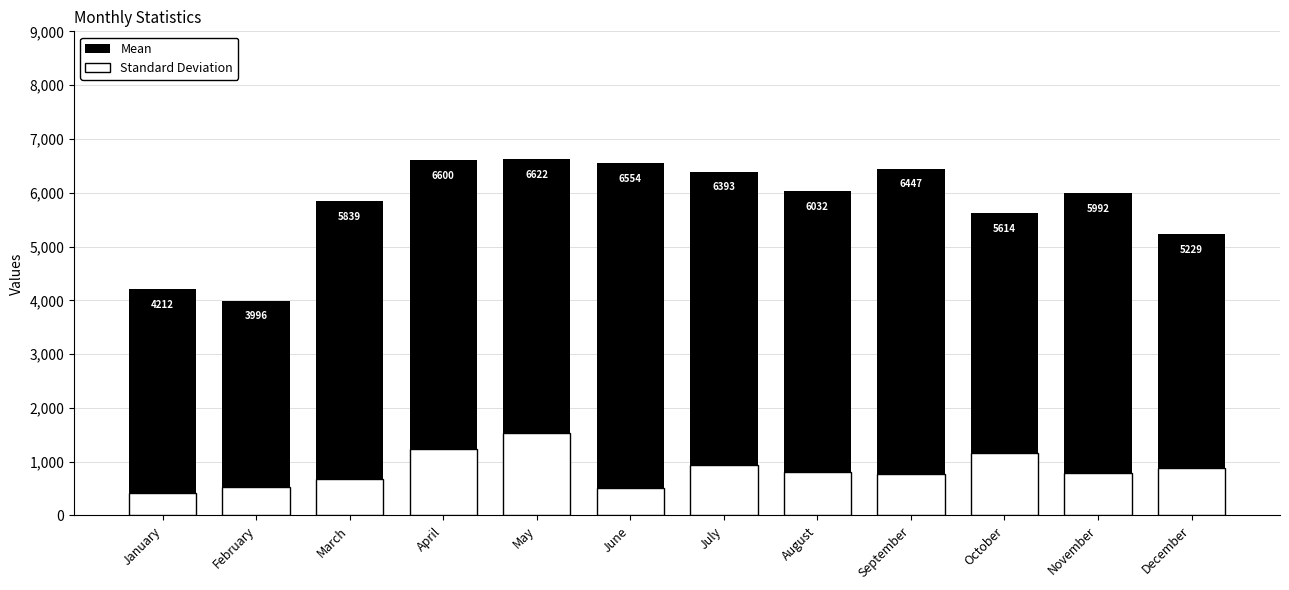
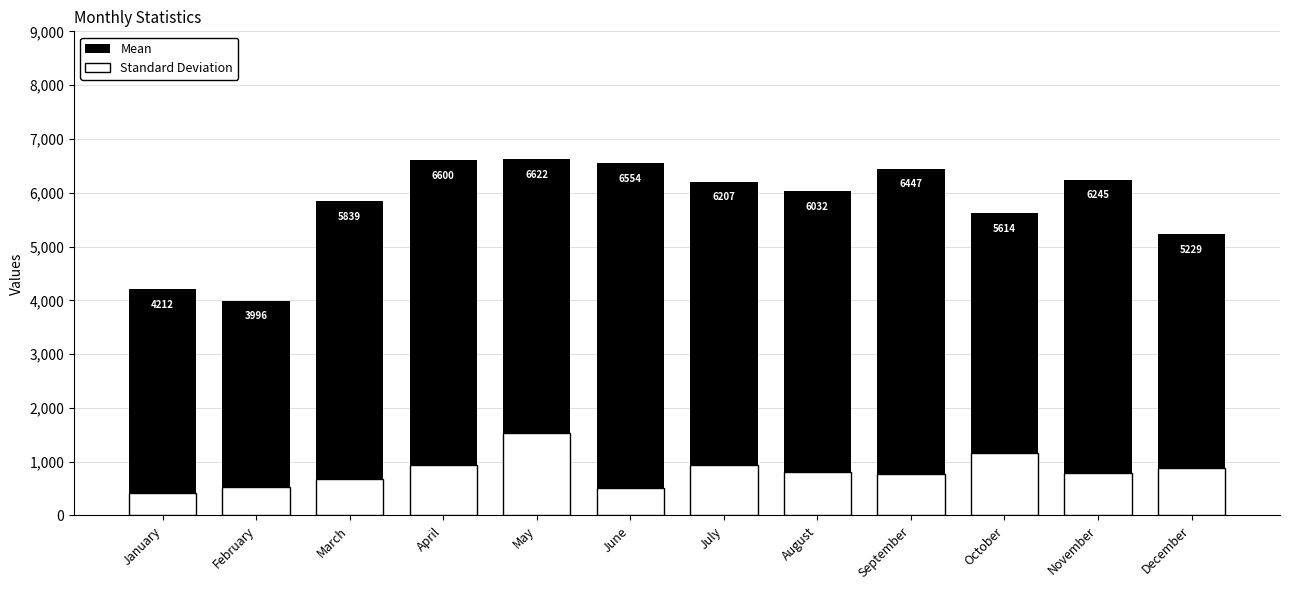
  {
    "Mean": {
      "February": "3996",
      "April": "6600",
      "May": "6622",
-     "July": "6393",
+     "July": "6207",
      "August": "6032",
      "September": "6447",
-     "November": "5992"
+     "November": "6245"
    },
    "Standard Deviation": {
-     "April": "1,200"
+     "April": "900"
    }
  }
